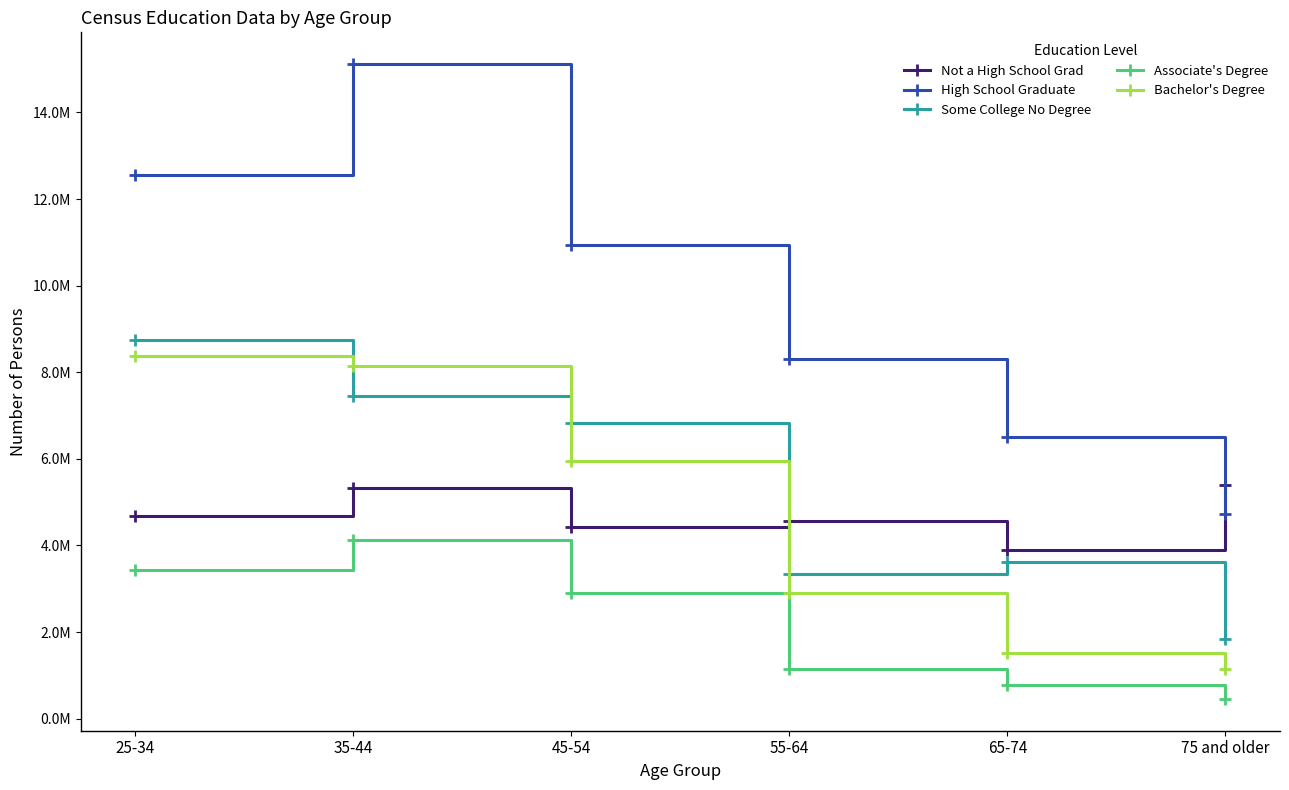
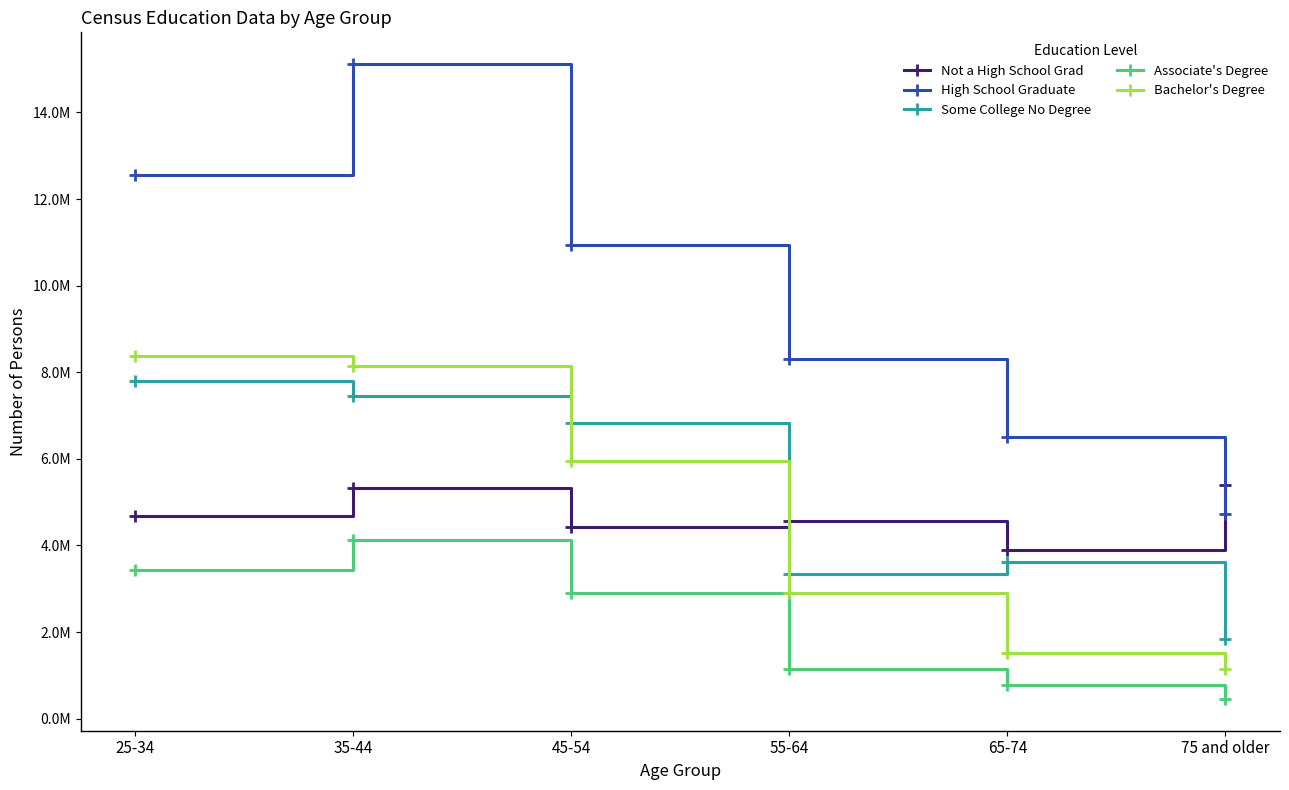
  {
    "Not a High School Grad": {
      "25-34": 4700000,
      "35-44": 5300000,
      "45-54": 4400000,
      "55-64": 4600000,
      "65-74": 3900000,
      "75 and older": 5400000
    },
    "High School Graduate": {
      "25-34": 12600000,
      "35-44": 15100000,
      "45-54": 10900000,
      "55-64": 8300000,
      "65-74": 6500000,
      "75 and older": 4700000
    },
    "Some College No Degree": {
-     "25-34": 8800000,
+     "25-34": 7800000,
      "35-44": 7400000,
      "45-54": 6800000,
      "55-64": 3300000,
      "65-74": 3600000,
      "75 and older": 1800000
    },
    "Associate's Degree": {
      "25-34": 3400000,
      "35-44": 4100000,
      "45-54": 2900000,
      "55-64": 1200000,
      "65-74": 800000,
      "75 and older": 500000
    },
    "Bachelor's Degree": {
      "25-34": 8400000,
      "35-44": 8100000,
      "45-54": 6000000,
      "55-64": 2900000,
      "65-74": 1500000,
      "75 and older": 1200000
    }
  }
